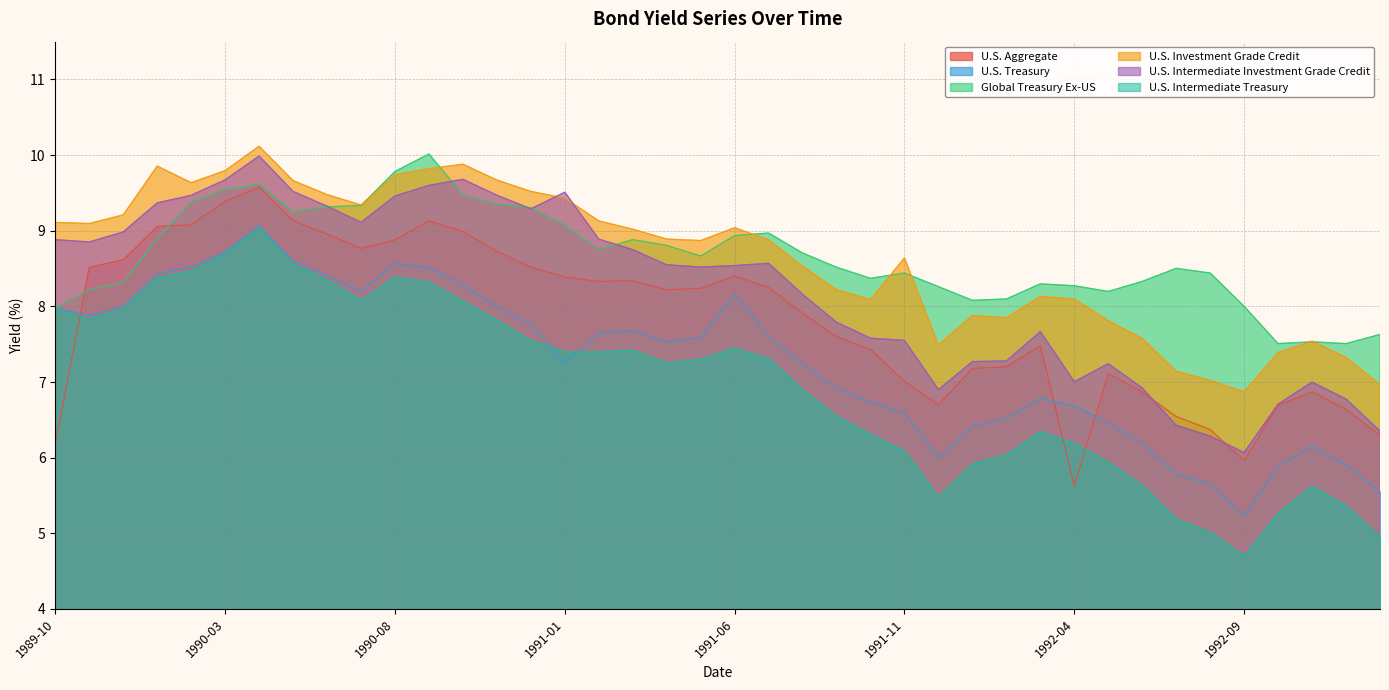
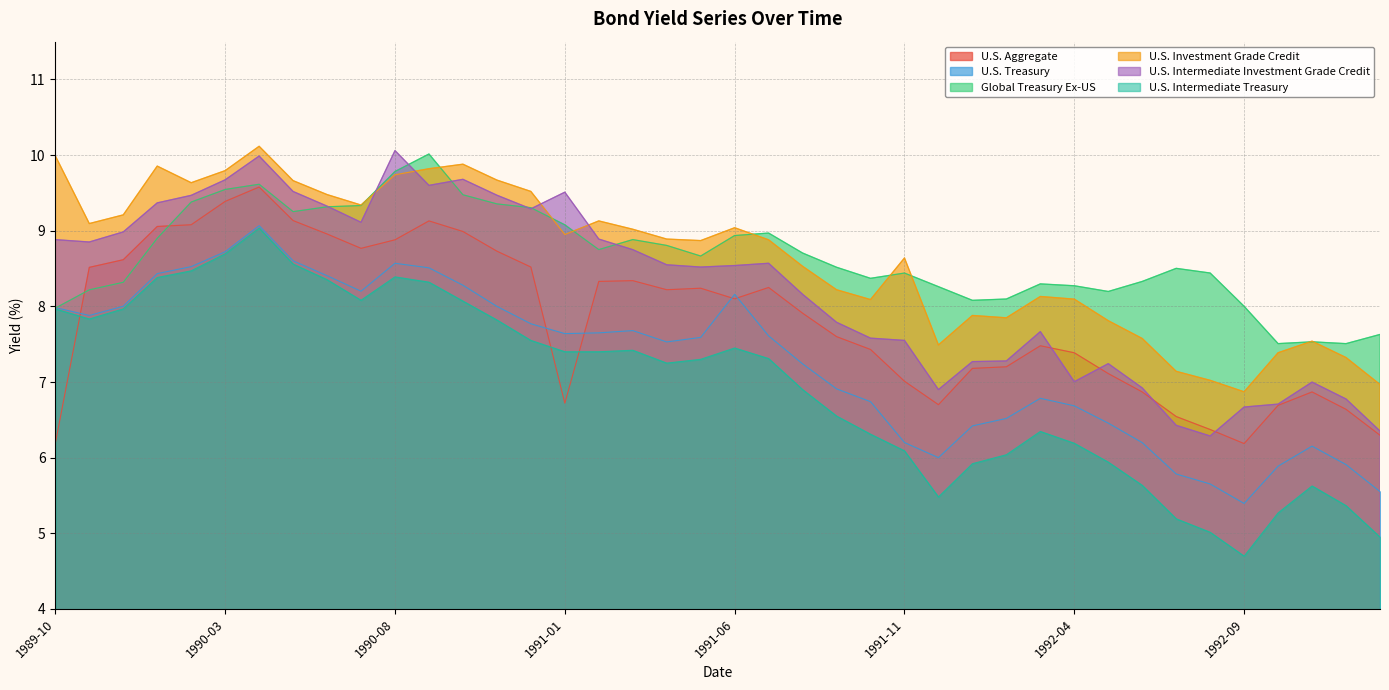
  {
    "U.S. Aggregate": {
      "1989-10": 6.2,
      "1990-03": 9.4,
      "1990-08": 8.9,
-     "1991-01": 8.4,
-     "1991-06": 8.4,
+     "1991-01": 6.7,
+     "1991-06": 8.1,
      "1991-11": 7.0,
-     "1992-04": 5.6,
-     "1992-09": 6.0
+     "1992-04": 7.4,
+     "1992-09": 6.2
    },
    "U.S. Treasury": {
      "1990-08": 8.6,
-     "1991-01": 7.3,
+     "1991-01": 7.6,
      "1991-06": 8.2,
-     "1991-11": 6.6,
+     "1991-11": 6.2,
      "1992-04": 6.7,
-     "1992-09": 5.2
+     "1992-09": 5.4
    },
    "U.S. Investment Grade Credit": {
-     "1989-10": 9.1,
+     "1989-10": 10.0,
      "1990-03": 9.8,
      "1990-08": 9.7,
-     "1991-01": 9.4,
+     "1991-01": 9.0,
      "1991-06": 9.0,
      "1991-11": 8.6,
      "1992-04": 8.1,
      "1992-09": 6.9
    },
    "U.S. Intermediate Investment Grade Credit": {
      "1989-10": 8.9,
      "1990-03": 9.7,
-     "1990-08": 9.5,
+     "1990-08": 10.1,
      "1991-01": 9.5,
      "1991-06": 8.5,
      "1991-11": 7.6,
      "1992-04": 7.0,
-     "1992-09": 6.1
+     "1992-09": 6.7
    }
  }
